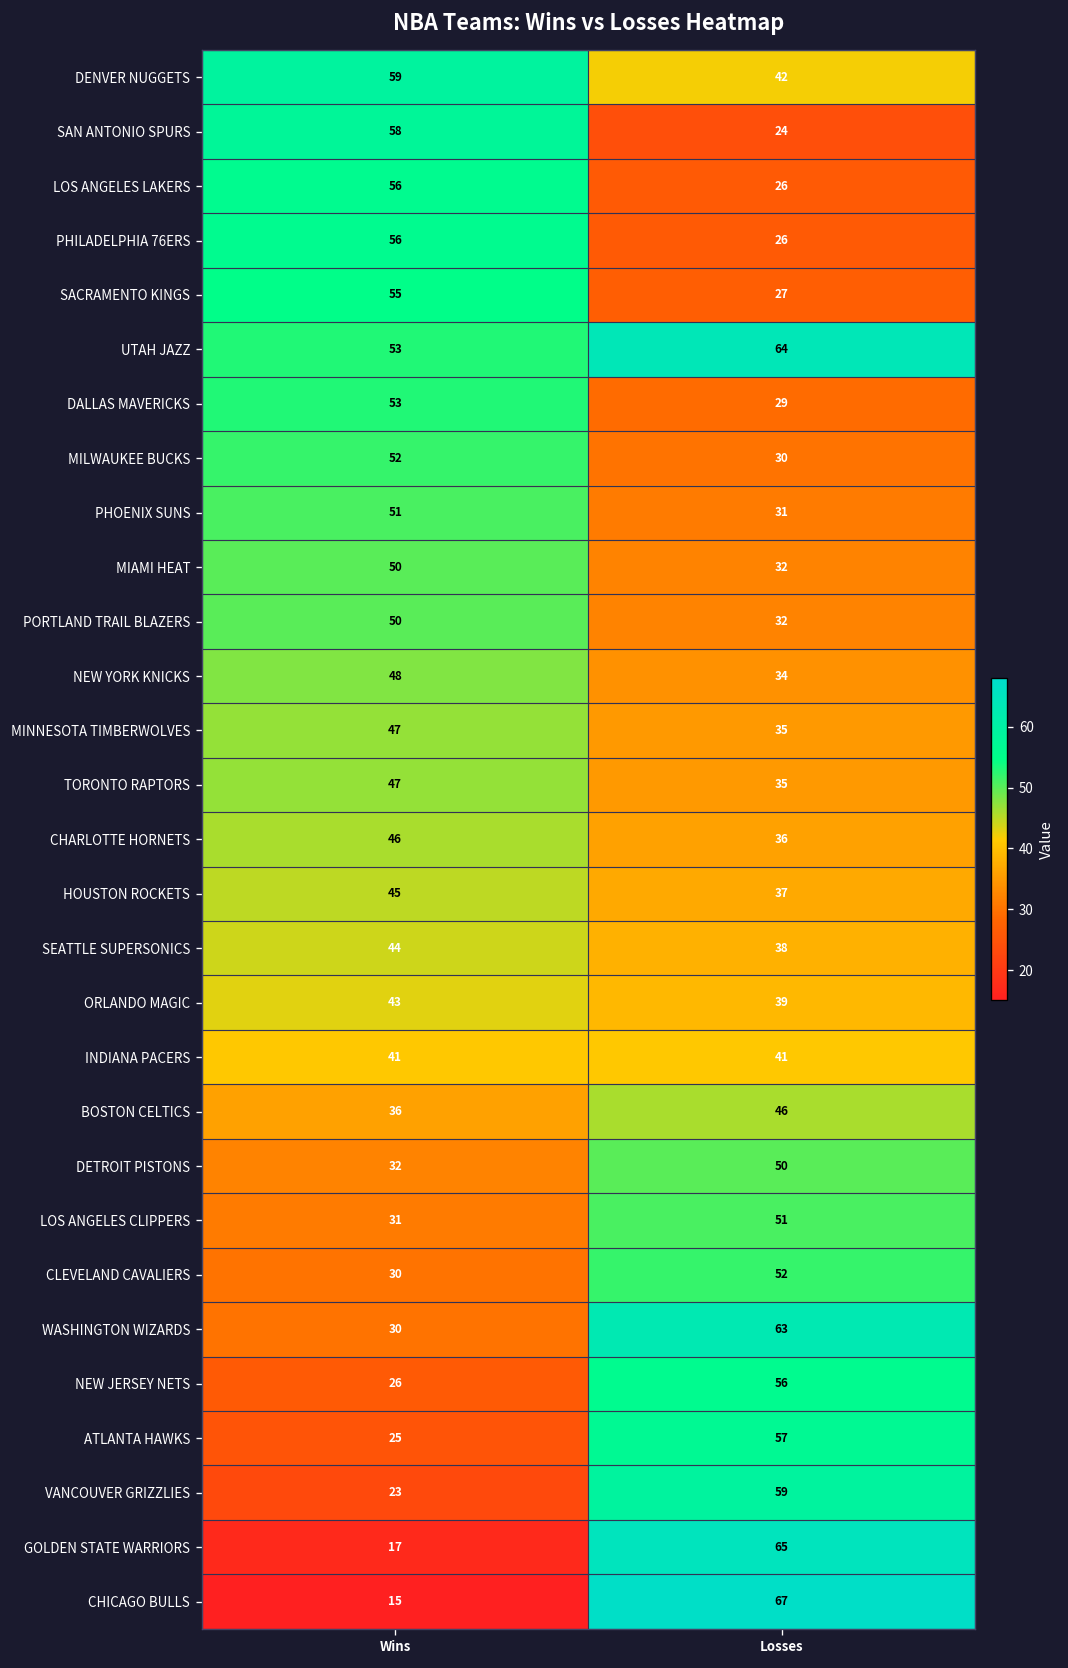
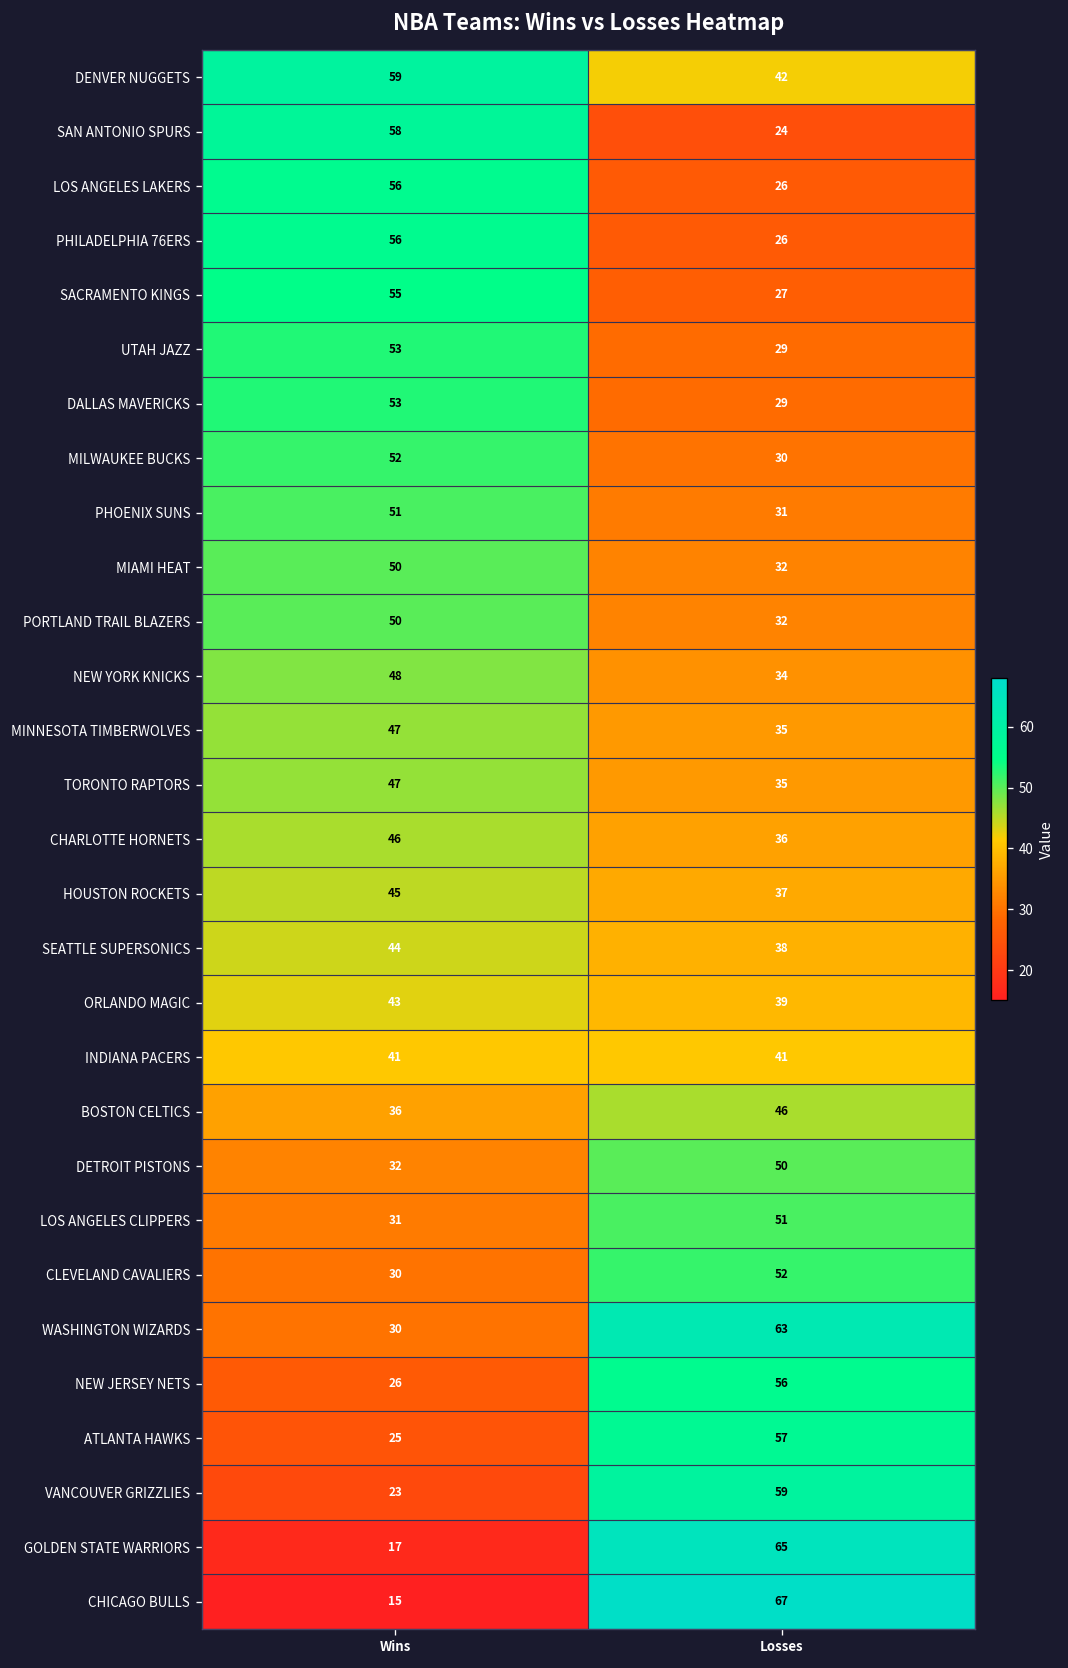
  {
    "DENVER NUGGETS": {
      "Wins": 59,
      "Losses": 42
    },
    "SAN ANTONIO SPURS": {
      "Wins": 58,
      "Losses": 24
    },
    "LOS ANGELES LAKERS": {
      "Wins": 56,
      "Losses": 26
    },
    "PHILADELPHIA 76ERS": {
      "Wins": 56,
      "Losses": 26
    },
    "SACRAMENTO KINGS": {
      "Wins": 55,
      "Losses": 27
    },
    "UTAH JAZZ": {
      "Wins": 53,
-     "Losses": 64
+     "Losses": 29
    },
    "DALLAS MAVERICKS": {
      "Wins": 53,
      "Losses": 29
    },
    "MILWAUKEE BUCKS": {
      "Wins": 52,
      "Losses": 30
    },
    "PHOENIX SUNS": {
      "Wins": 51,
      "Losses": 31
    },
    "MIAMI HEAT": {
      "Wins": 50,
      "Losses": 32
    },
    "PORTLAND TRAIL BLAZERS": {
      "Wins": 50,
      "Losses": 32
    },
    "NEW YORK KNICKS": {
      "Wins": 48,
      "Losses": 34
    },
    "MINNESOTA TIMBERWOLVES": {
      "Wins": 47,
      "Losses": 35
    },
    "TORONTO RAPTORS": {
      "Wins": 47,
      "Losses": 35
    },
    "CHARLOTTE HORNETS": {
      "Wins": 46,
      "Losses": 36
    },
    "HOUSTON ROCKETS": {
      "Wins": 45,
      "Losses": 37
    },
    "SEATTLE SUPERSONICS": {
      "Wins": 44,
      "Losses": 38
    },
    "ORLANDO MAGIC": {
      "Wins": 43,
      "Losses": 39
    },
    "INDIANA PACERS": {
      "Wins": 41,
      "Losses": 41
    },
    "BOSTON CELTICS": {
      "Wins": 36,
      "Losses": 46
    },
    "DETROIT PISTONS": {
      "Wins": 32,
      "Losses": 50
    },
    "LOS ANGELES CLIPPERS": {
      "Wins": 31,
      "Losses": 51
    },
    "CLEVELAND CAVALIERS": {
      "Wins": 30,
      "Losses": 52
    },
    "WASHINGTON WIZARDS": {
      "Wins": 30,
      "Losses": 63
    },
    "NEW JERSEY NETS": {
      "Wins": 26,
      "Losses": 56
    },
    "ATLANTA HAWKS": {
      "Wins": 25,
      "Losses": 57
    },
    "VANCOUVER GRIZZLIES": {
      "Wins": 23,
      "Losses": 59
    },
    "GOLDEN STATE WARRIORS": {
      "Wins": 17,
      "Losses": 65
    },
    "CHICAGO BULLS": {
      "Wins": 15,
      "Losses": 67
    }
  }
